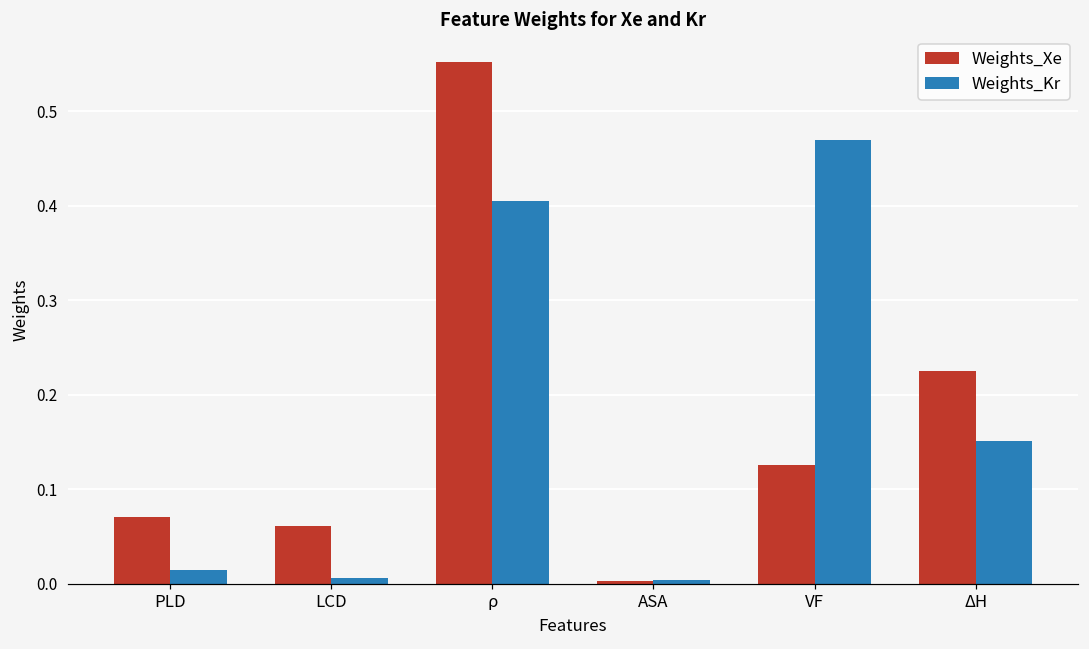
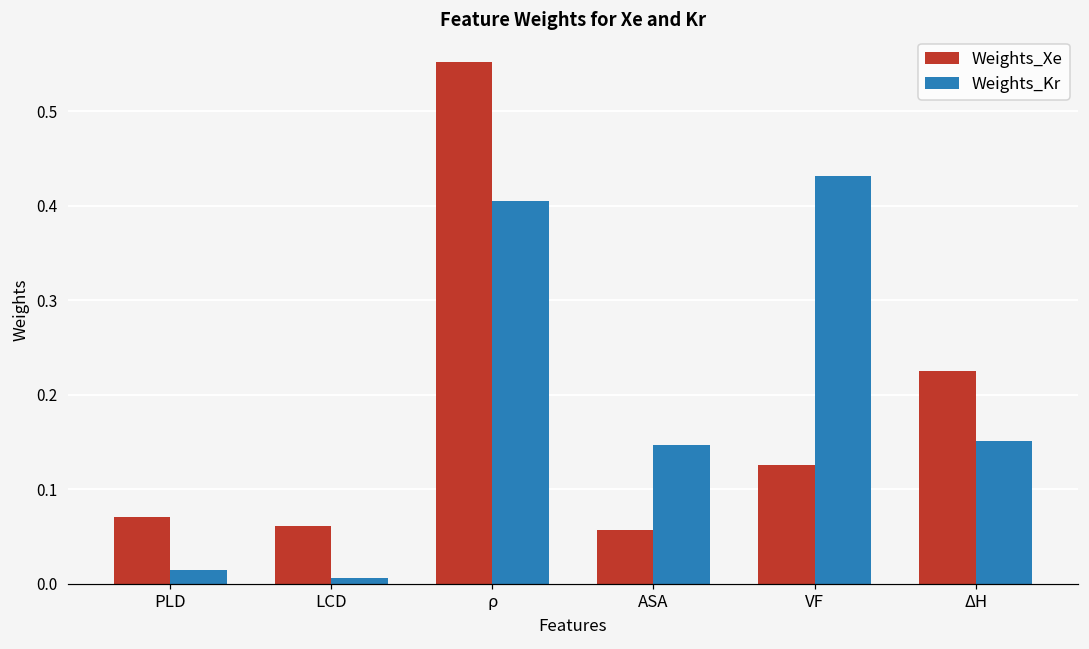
  {
    "Weights_Xe": {
      "PLD": 0.07,
      "LCD": 0.06,
      "ρ": 0.55,
-     "ASA": 0.00,
+     "ASA": 0.06,
      "VF": 0.13,
      "ΔH": 0.22
    },
    "Weights_Kr": {
      "PLD": 0.01,
      "LCD": 0.01,
      "ρ": 0.41,
-     "ASA": 0.00,
-     "VF": 0.47,
+     "ASA": 0.15,
+     "VF": 0.43,
      "ΔH": 0.15
    }
  }
